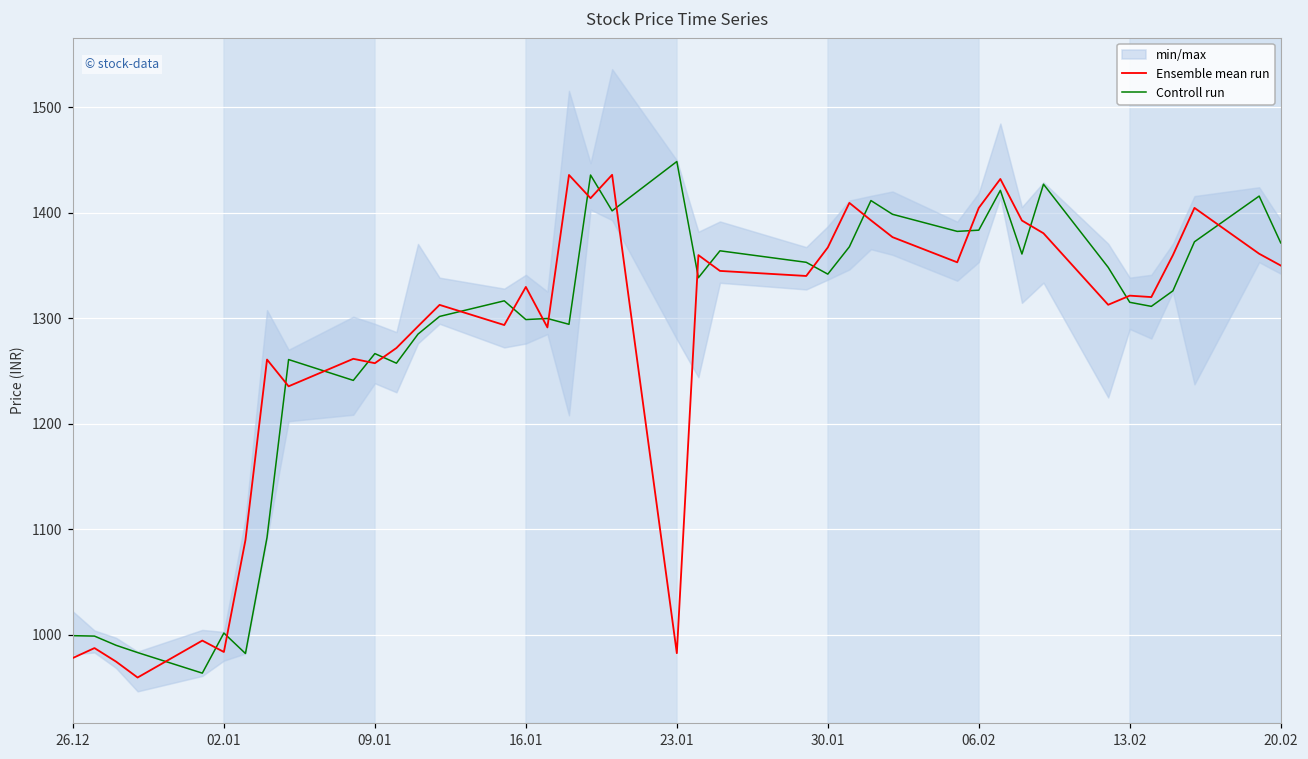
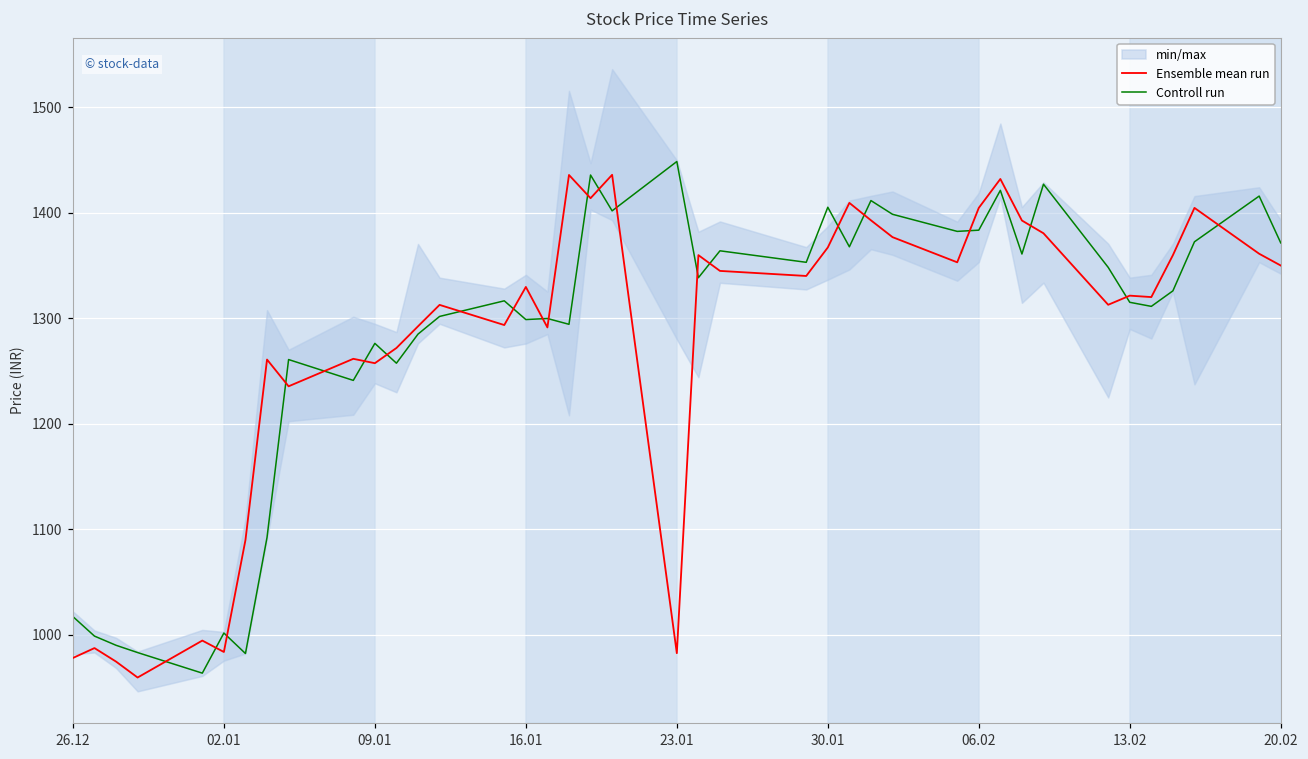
  {
    "Ensemble mean run": {
      "26.12": 980,
      "02.01": 980,
      "09.01": 1260,
      "16.01": 1330,
      "23.01": 980,
      "30.01": 1370,
      "06.02": 1400,
      "13.02": 1320,
      "20.02": 1350
    },
    "Controll run": {
-     "26.12": 1000,
-     "09.01": 1270,
+     "26.12": 1020,
+     "09.01": 1280,
      "16.01": 1300,
-     "30.01": 1340,
+     "30.01": 1410,
      "06.02": 1380,
      "13.02": 1310,
      "20.02": 1370
    }
  }
